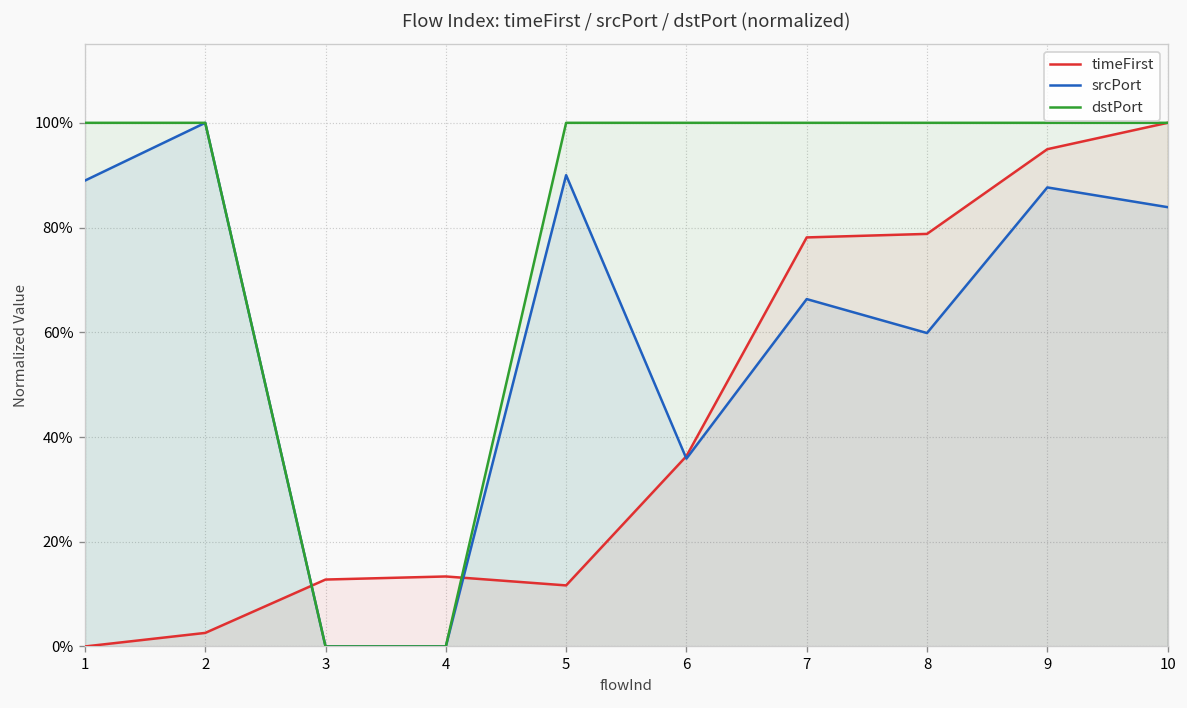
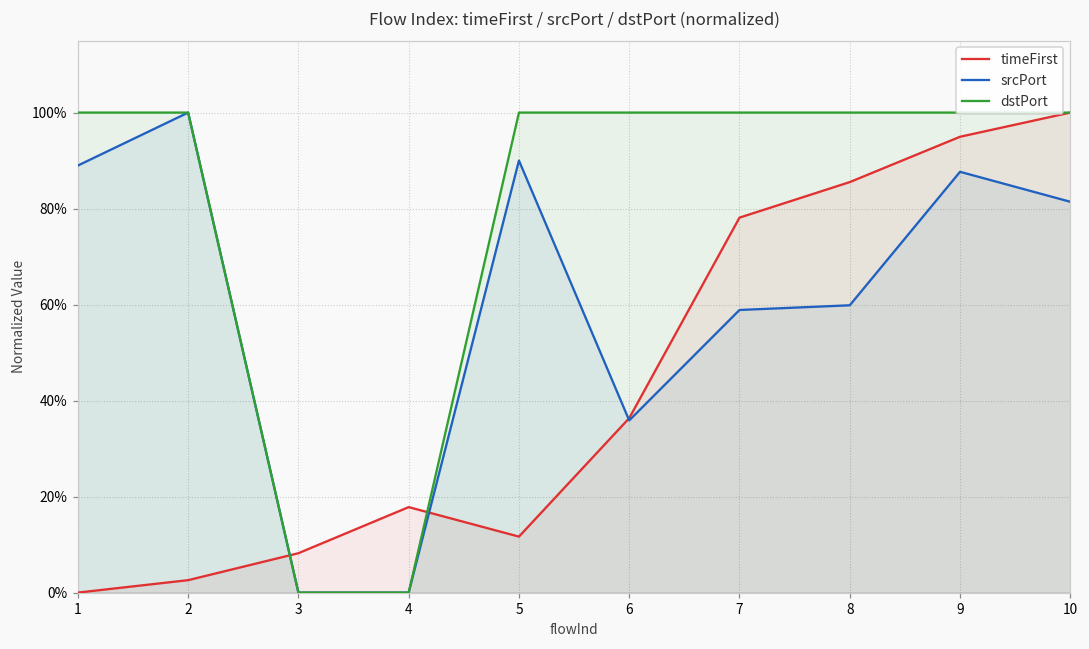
  {
    "timeFirst": {
      "1": "0%",
      "2": "3%",
-     "3": "13%",
-     "4": "13%",
+     "3": "8%",
+     "4": "18%",
      "5": "12%",
      "7": "78%",
-     "8": "79%",
+     "8": "86%",
      "9": "95%"
    },
    "srcPort": {
      "1": "89%",
      "5": "90%",
-     "7": "66%",
+     "7": "59%",
      "8": "60%",
      "9": "88%",
-     "10": "84%"
+     "10": "81%"
    },
    "dstPort": {
      "1": "100%",
      "5": "100%",
      "6": "100%",
      "7": "100%",
      "8": "100%"
    }
  }
